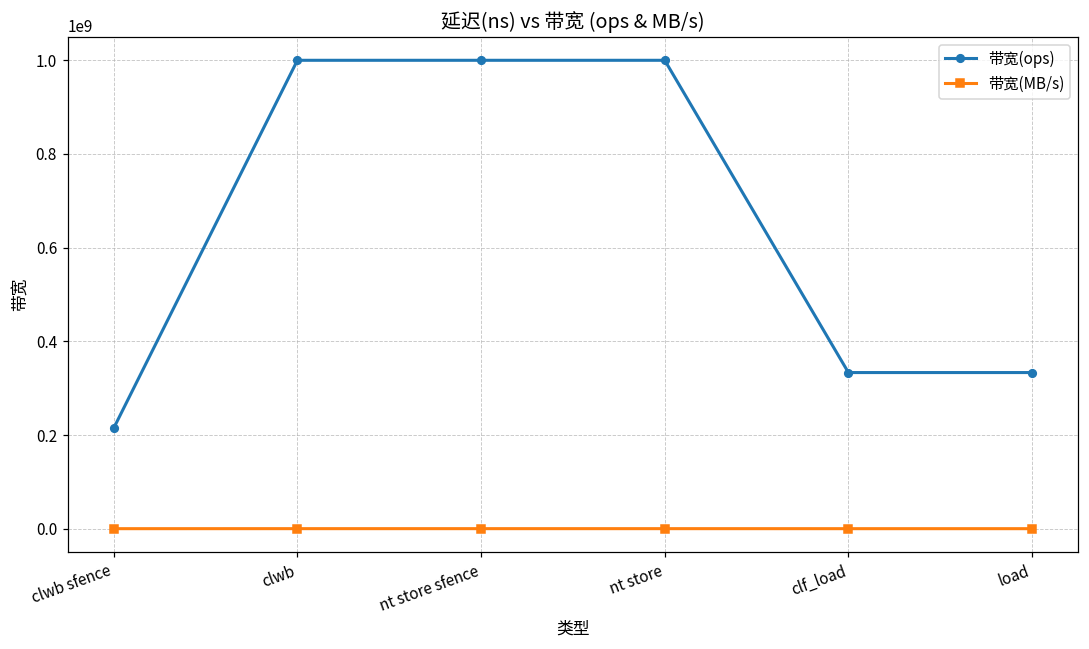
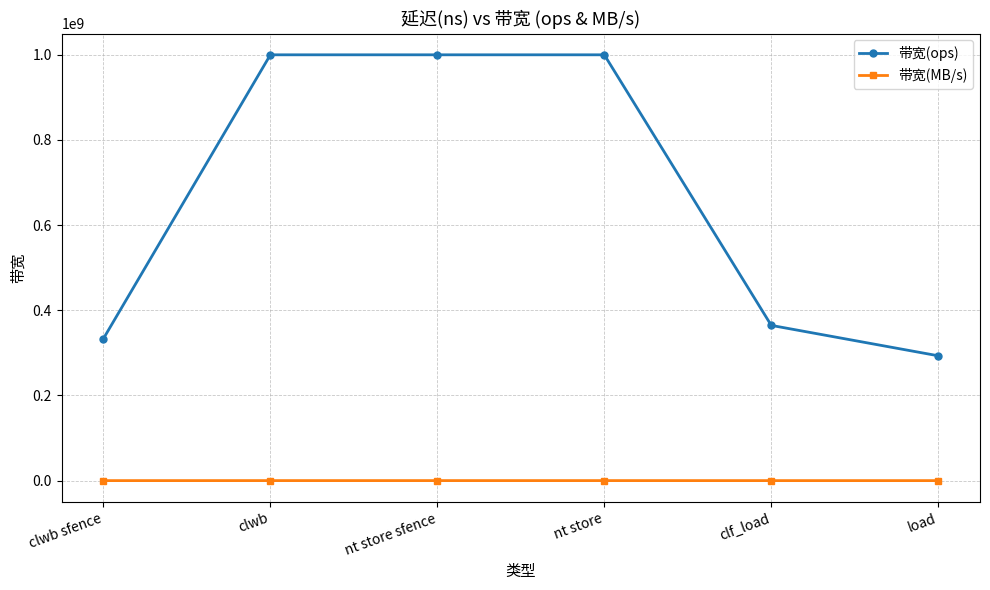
  {
    "带宽(ops)": {
-     "clwb sfence": 210000000,
+     "clwb sfence": 330000000,
      "clwb": 1000000000,
      "nt store sfence": 1000000000,
      "nt store": 1000000000,
-     "clf_load": 330000000,
-     "load": 330000000
+     "clf_load": 360000000,
+     "load": 290000000
    },
    "带宽(MB/s)": {
      "clwb sfence": 0,
      "clwb": 0,
      "nt store sfence": 0,
      "nt store": 0,
      "clf_load": 0,
      "load": 0
    }
  }
